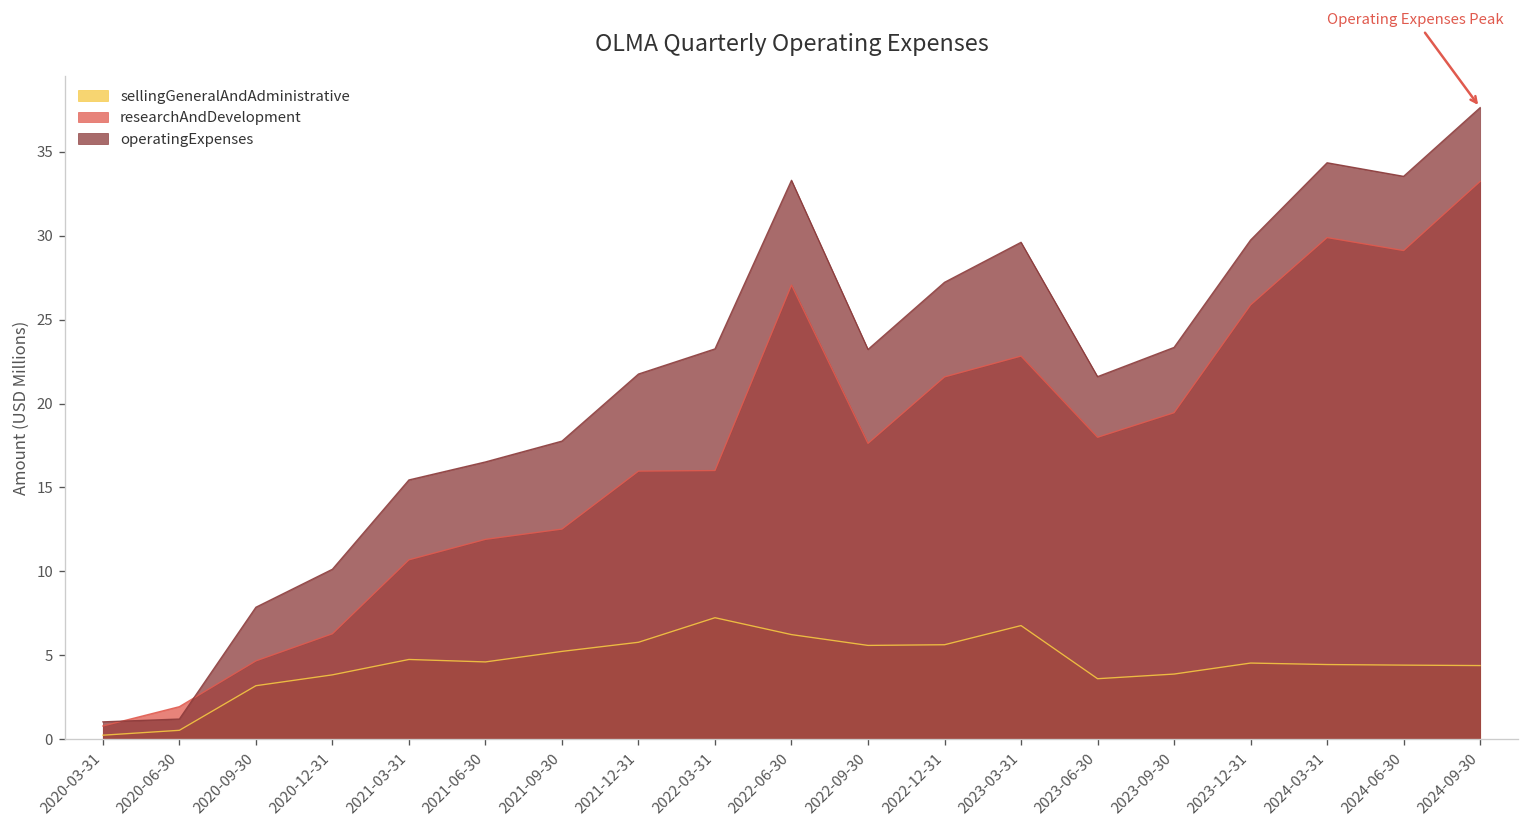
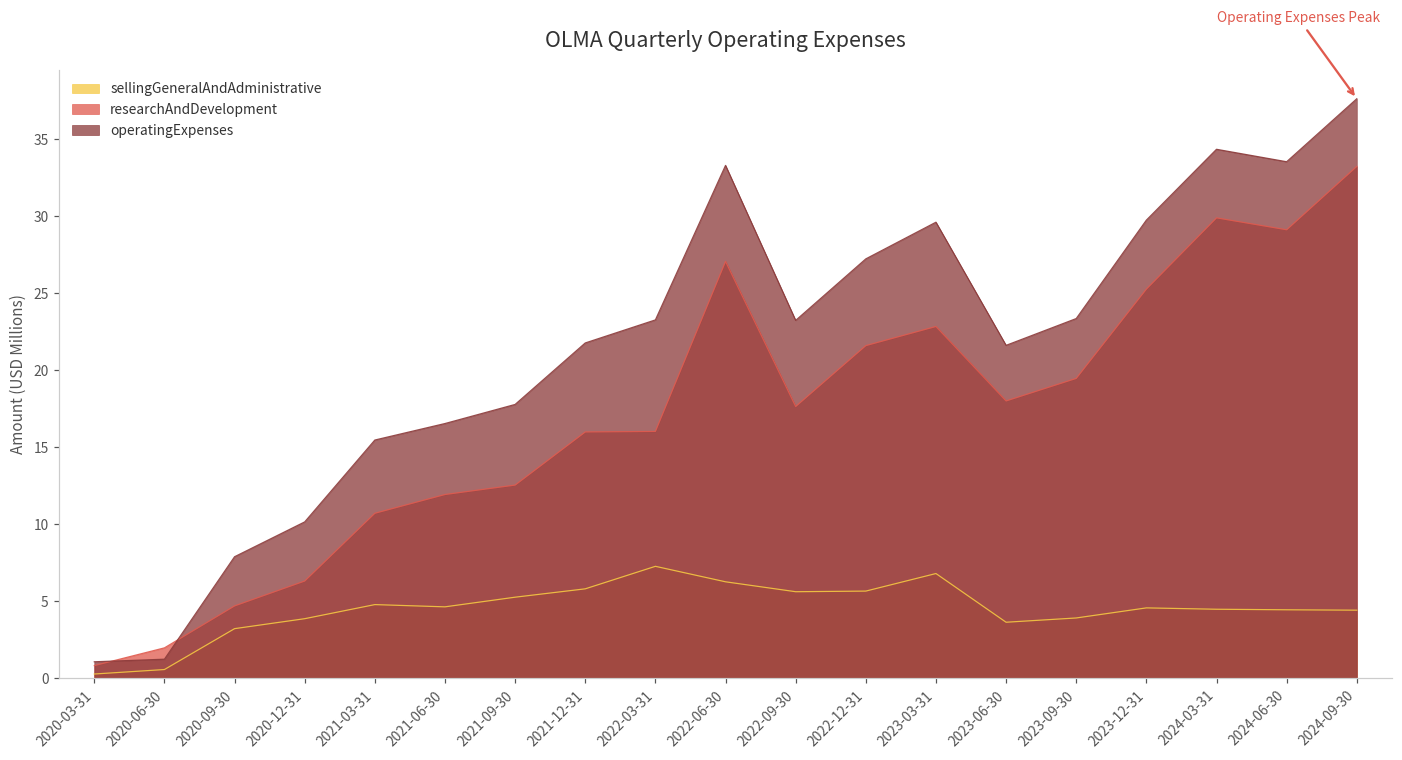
  {
    "sellingGeneralAndAdministrative": {
      "2020-03-31": 0.2,
      "2020-06-30": 0.5,
      "2020-09-30": 3.2,
      "2020-12-31": 3.8,
      "2021-03-31": 4.8,
      "2021-06-30": 4.6,
      "2021-09-30": 5.2,
      "2021-12-31": 5.8,
      "2022-03-31": 7.2,
      "2022-06-30": 6.2,
      "2022-09-30": 5.6,
      "2022-12-31": 5.6,
      "2023-03-31": 6.8,
      "2023-06-30": 3.6,
      "2023-09-30": 3.9,
      "2023-12-31": 4.5,
      "2024-03-31": 4.5,
      "2024-06-30": 4.4,
      "2024-09-30": 4.4
    },
    "researchAndDevelopment": {
      "2020-03-31": 0.8,
      "2020-06-30": 1.9,
      "2020-09-30": 4.7,
      "2020-12-31": 6.3,
      "2021-03-31": 10.7,
      "2021-06-30": 11.9,
      "2021-09-30": 12.5,
      "2021-12-31": 16.0,
      "2022-03-31": 16.0,
      "2022-06-30": 27.1,
      "2022-09-30": 17.6,
      "2022-12-31": 21.6,
      "2023-03-31": 22.8,
      "2023-06-30": 18.0,
      "2023-09-30": 19.5,
-     "2023-12-31": 25.9,
+     "2023-12-31": 25.3,
      "2024-03-31": 29.9,
      "2024-06-30": 29.1,
      "2024-09-30": 33.2
    },
    "operatingExpenses": {
      "2020-03-31": 1.0,
      "2020-06-30": 1.2,
      "2020-09-30": 7.9,
      "2020-12-31": 10.1,
      "2021-03-31": 15.5,
      "2021-06-30": 16.5,
      "2021-09-30": 17.8,
      "2021-12-31": 21.8,
      "2022-03-31": 23.3,
      "2022-06-30": 33.3,
      "2022-09-30": 23.2,
      "2022-12-31": 27.2,
      "2023-03-31": 29.6,
      "2023-06-30": 21.6,
      "2023-09-30": 23.3,
      "2023-12-31": 29.7,
      "2024-03-31": 34.3,
      "2024-06-30": 33.5,
      "2024-09-30": 37.6
    }
  }
